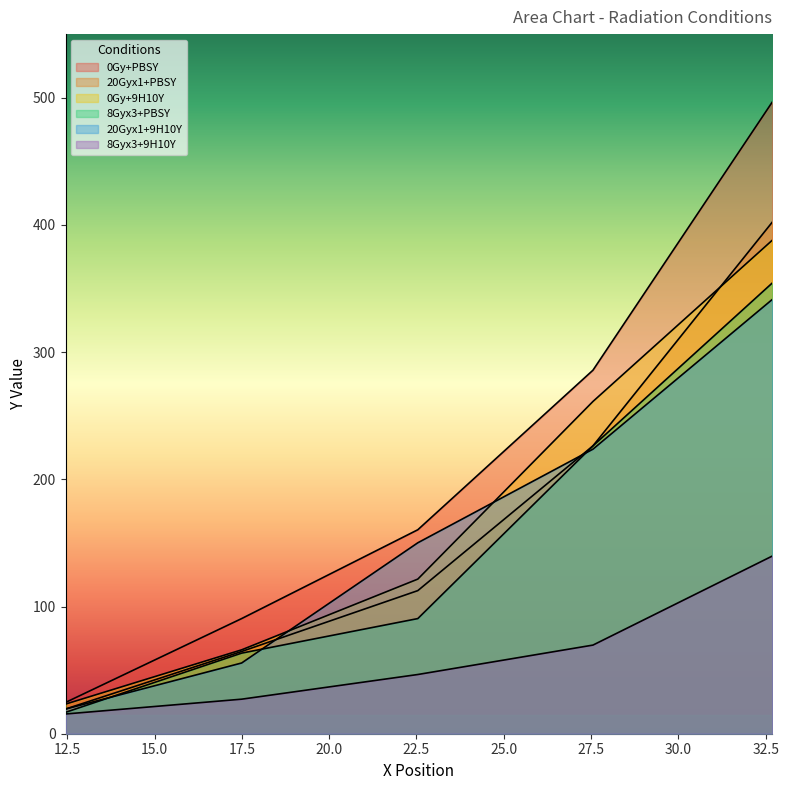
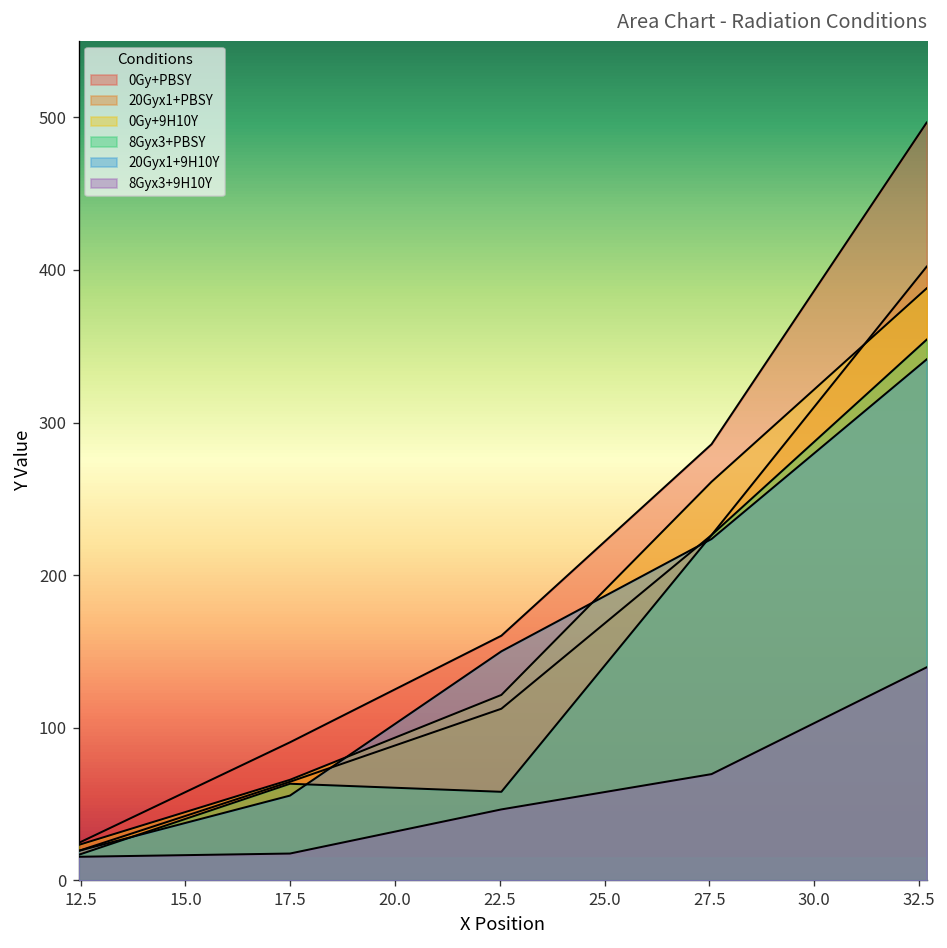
  {
    "8Gyx3+PBSY": {
-     "22.5": 91
+     "22.5": 58
    },
    "20Gyx1+9H10Y": {
      "17.5": 56,
      "22.5": 150,
      "27.5": 224
    },
    "8Gyx3+9H10Y": {
-     "17.5": 27,
+     "17.5": 18,
      "22.5": 47,
      "27.5": 70
    }
  }
